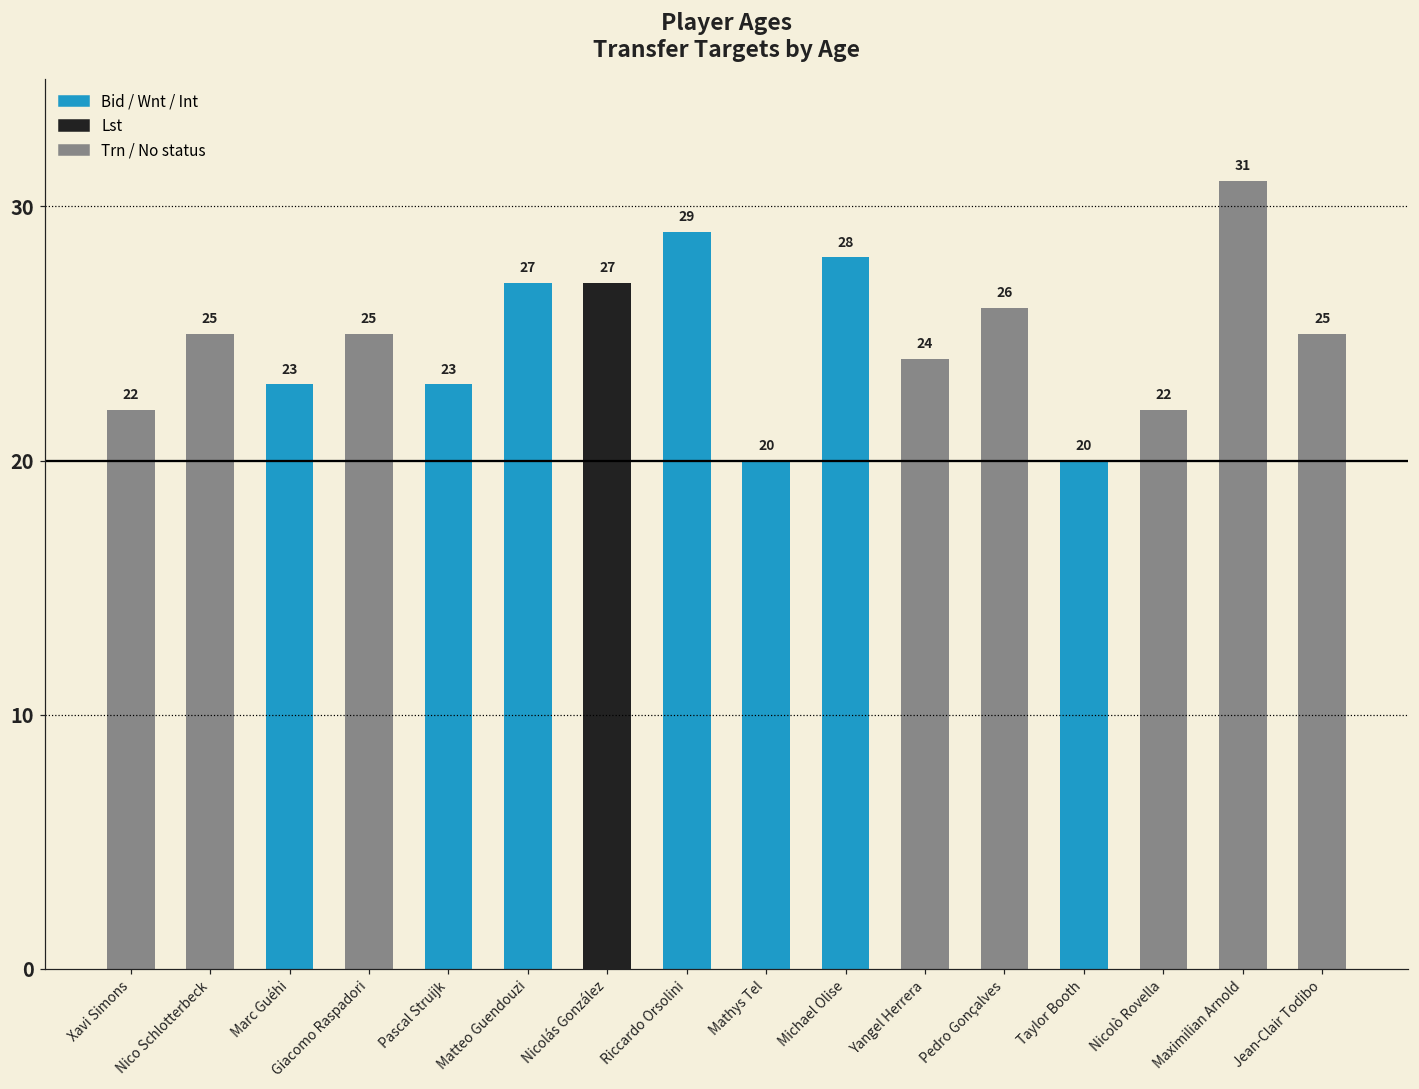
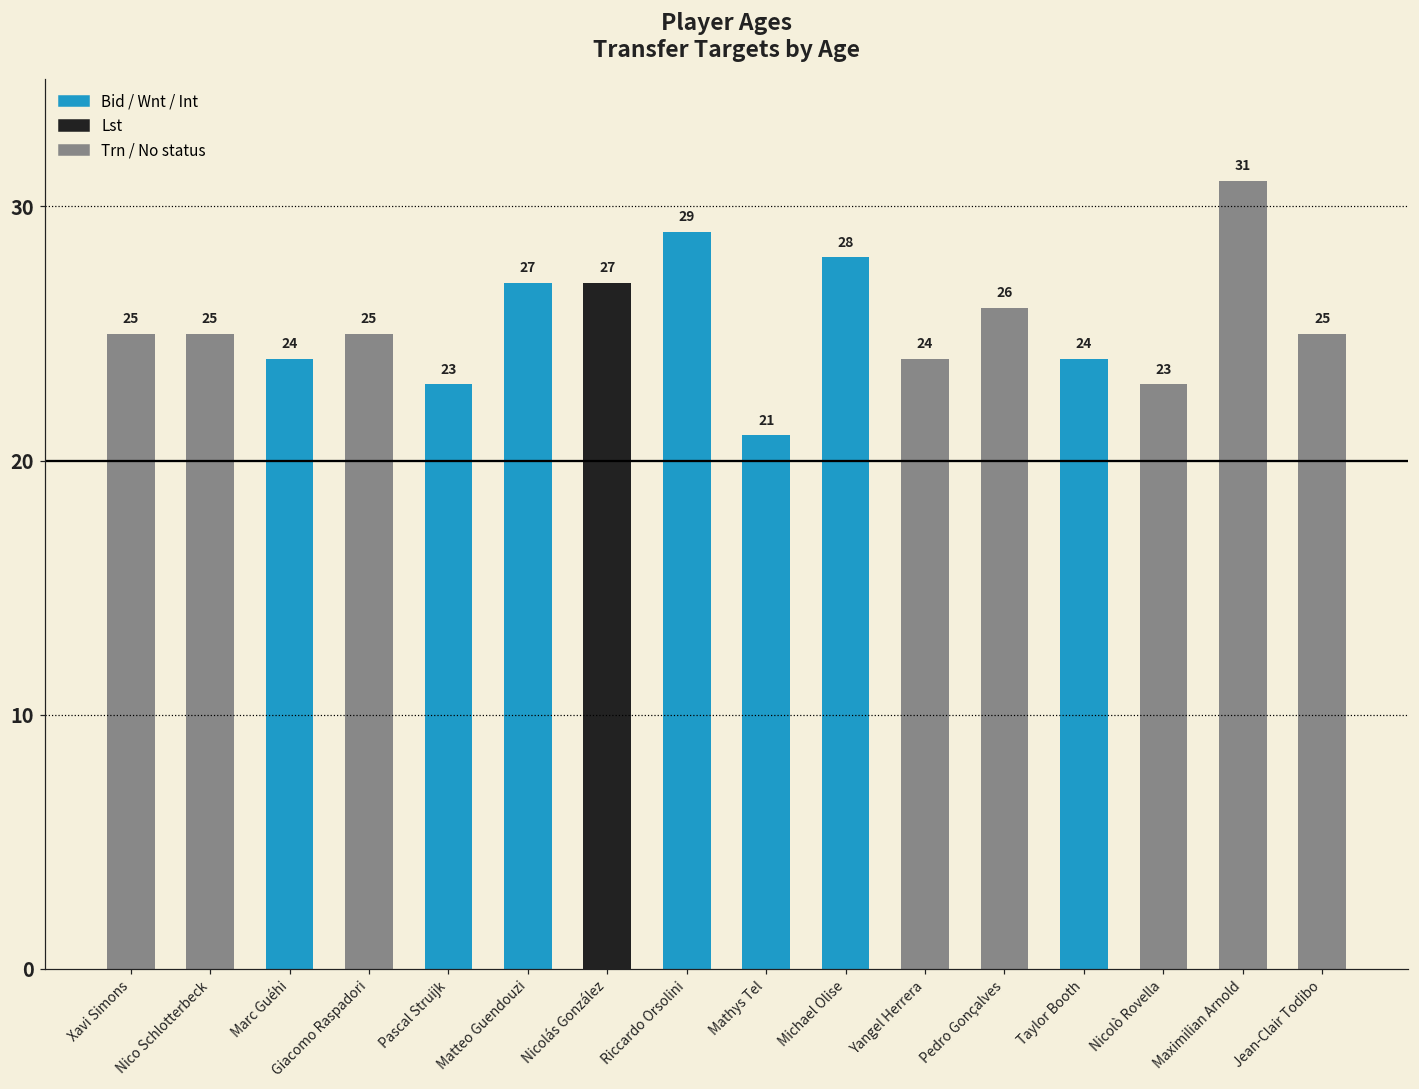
  {
-   "Xavi Simons": 22,
+   "Xavi Simons": 25,
    "Nico Schlotterbeck": 25,
-   "Marc Guéhi": 23,
+   "Marc Guéhi": 24,
    "Giacomo Raspadori": 25,
    "Pascal Struijk": 23,
    "Matteo Guendouzi": 27,
    "Nicolás González": 27,
    "Riccardo Orsolini": 29,
-   "Mathys Tel": 20,
+   "Mathys Tel": 21,
    "Michael Olise": 28,
    "Yangel Herrera": 24,
    "Pedro Gonçalves": 26,
-   "Taylor Booth": 20,
-   "Nicolò Rovella": 22,
+   "Taylor Booth": 24,
+   "Nicolò Rovella": 23,
    "Maximilian Arnold": 31,
    "Jean-Clair Todibo": 25
  }
